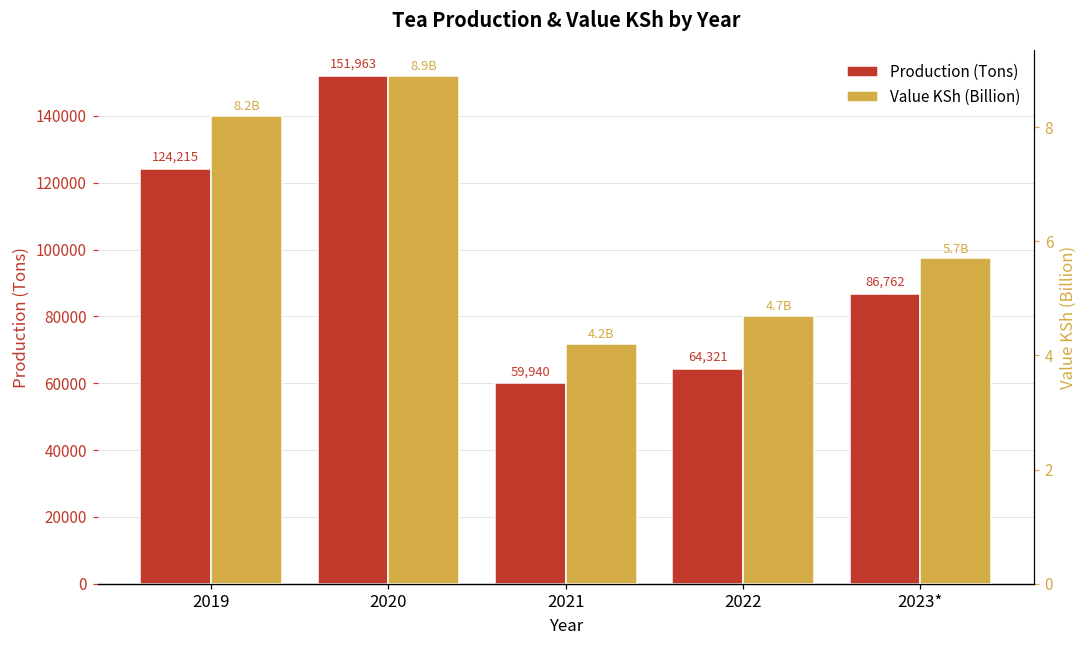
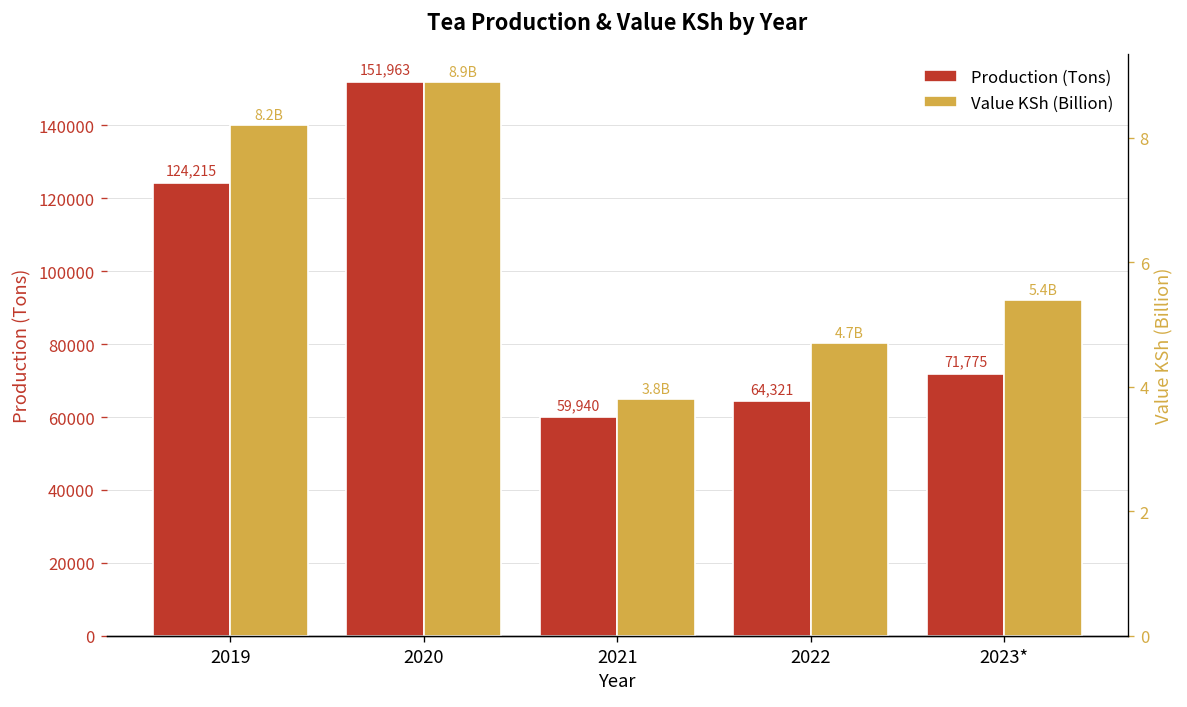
  {
    "Production (Tons)": {
      "2019": "124,215",
      "2020": "151,963",
      "2021": "59,940",
      "2022": "64,321",
-     "2023*": "86,762"
+     "2023*": "71,775"
    },
    "Value KSh (Billion)": {
      "2019": "8.2B",
      "2020": "8.9B",
-     "2021": "4.2B",
+     "2021": "3.8B",
      "2022": "4.7B",
-     "2023*": "5.7B"
+     "2023*": "5.4B"
    }
  }
